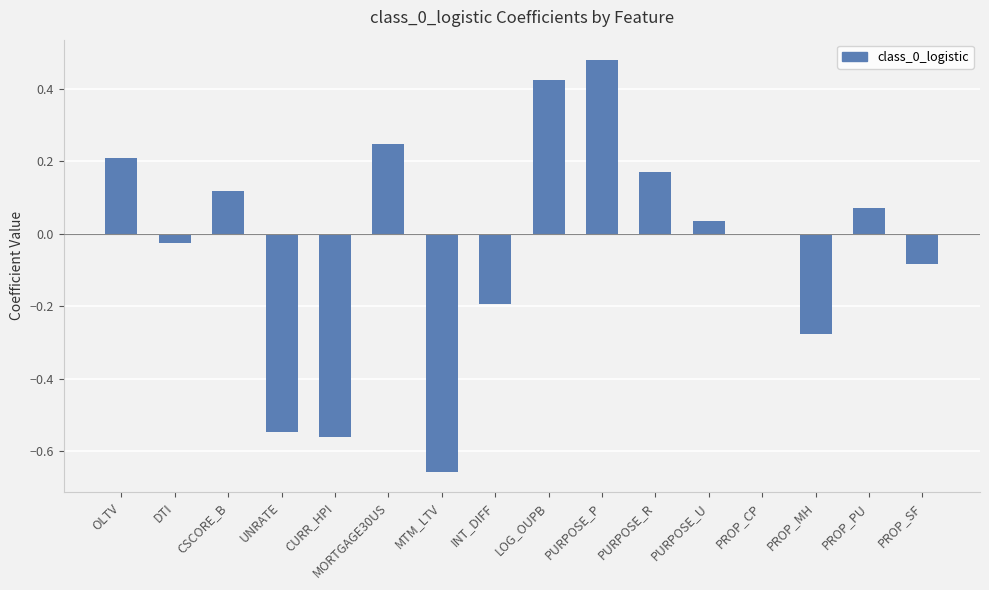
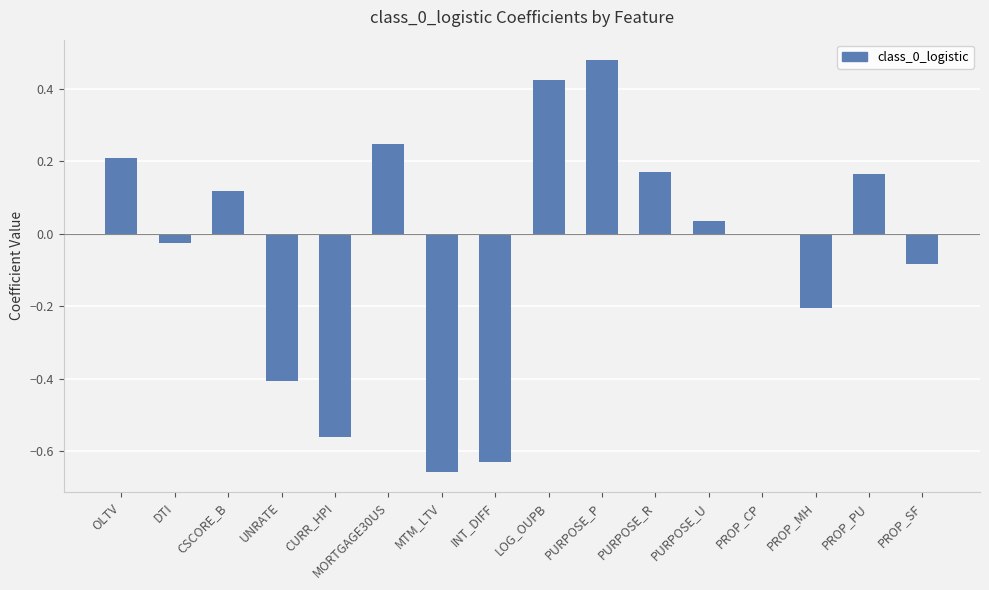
  {
    "OLTV": 0.21,
    "DTI": -0.03,
    "CSCORE_B": 0.12,
-   "UNRATE": -0.55,
+   "UNRATE": -0.41,
    "CURR_HPI": -0.56,
    "MORTGAGE30US": 0.25,
    "MTM_LTV": -0.66,
-   "INT_DIFF": -0.19,
+   "INT_DIFF": -0.63,
    "LOG_OUPB": 0.42,
    "PURPOSE_P": 0.48,
    "PURPOSE_R": 0.17,
    "PURPOSE_U": 0.03,
    "PROP_CP": 0.00,
-   "PROP_MH": -0.28,
-   "PROP_PU": 0.07,
+   "PROP_MH": -0.20,
+   "PROP_PU": 0.17,
    "PROP_SF": -0.08
  }
